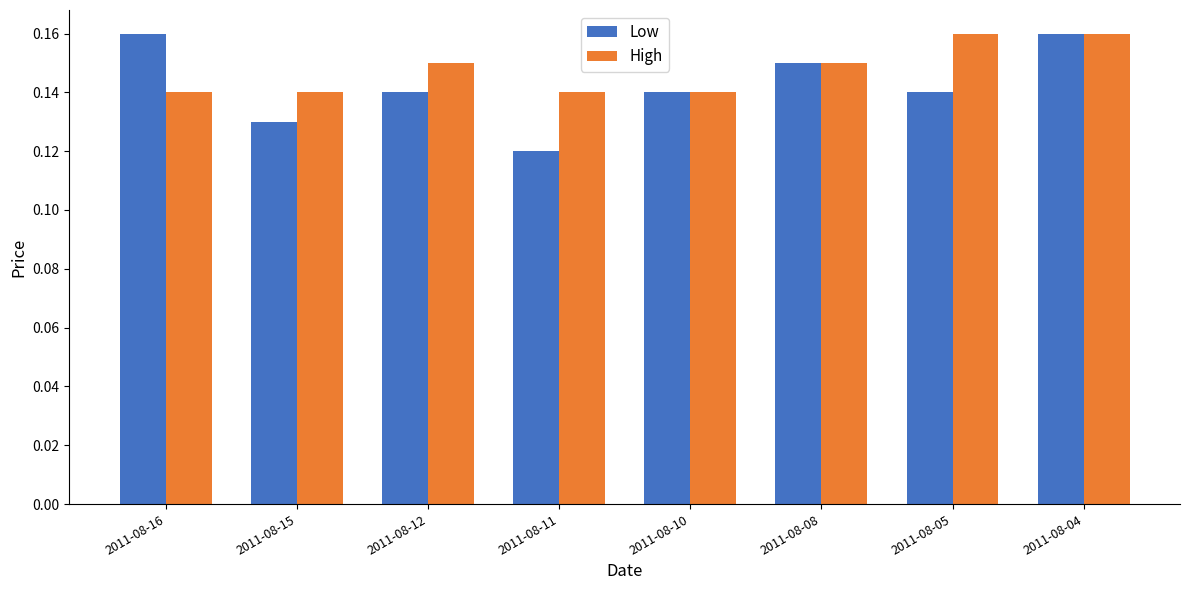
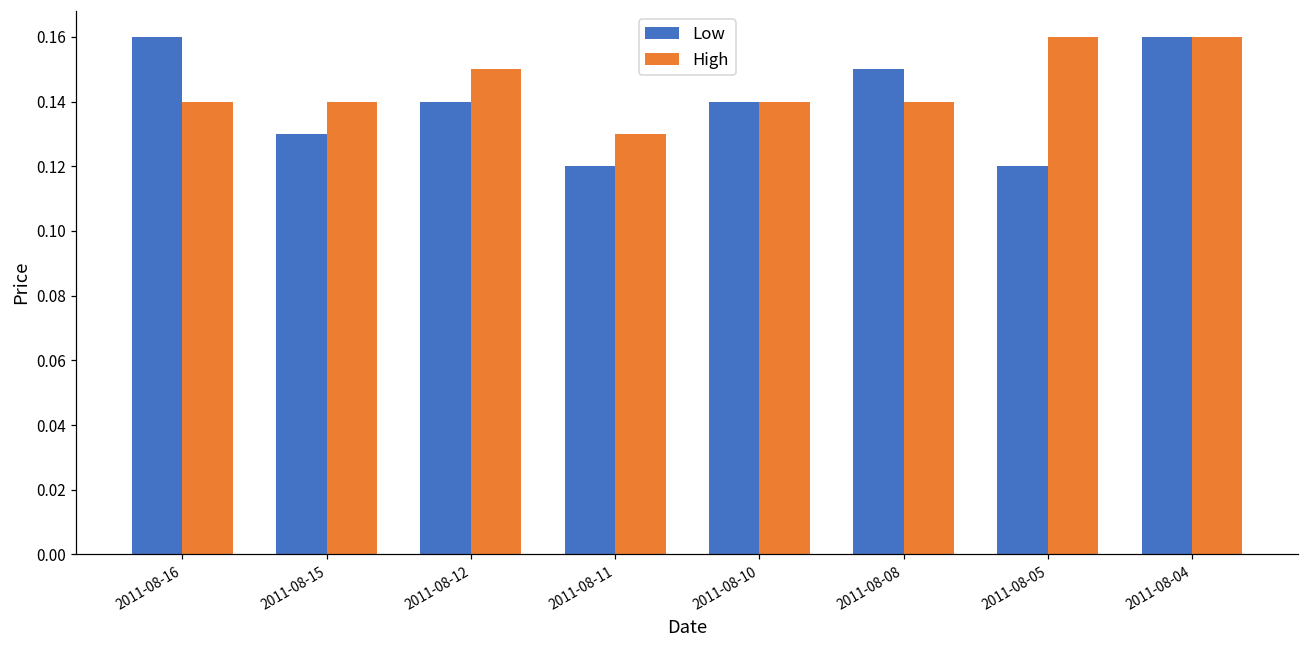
  {
    "Low": {
      "2011-08-16": 0.16,
      "2011-08-15": 0.13,
      "2011-08-12": 0.14,
      "2011-08-11": 0.12,
      "2011-08-10": 0.14,
      "2011-08-08": 0.15,
-     "2011-08-05": 0.14,
+     "2011-08-05": 0.12,
      "2011-08-04": 0.16
    },
    "High": {
      "2011-08-16": 0.14,
      "2011-08-15": 0.14,
      "2011-08-12": 0.15,
-     "2011-08-11": 0.14,
+     "2011-08-11": 0.13,
      "2011-08-10": 0.14,
-     "2011-08-08": 0.15,
+     "2011-08-08": 0.14,
      "2011-08-05": 0.16,
      "2011-08-04": 0.16
    }
  }
